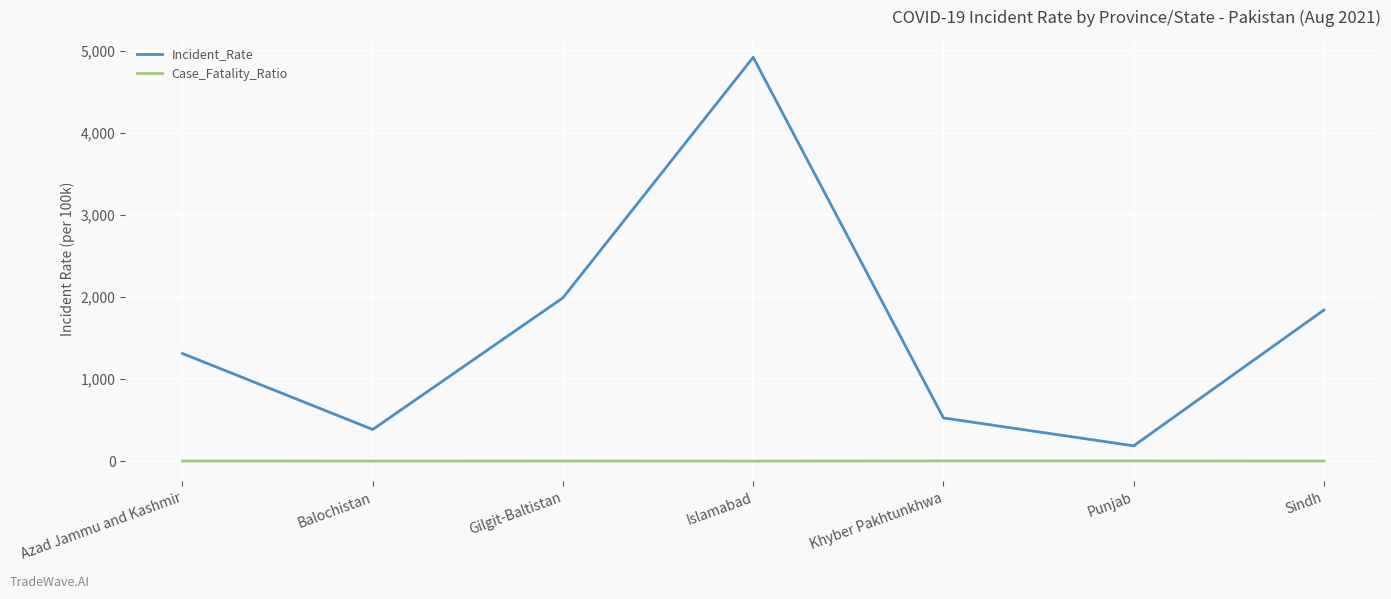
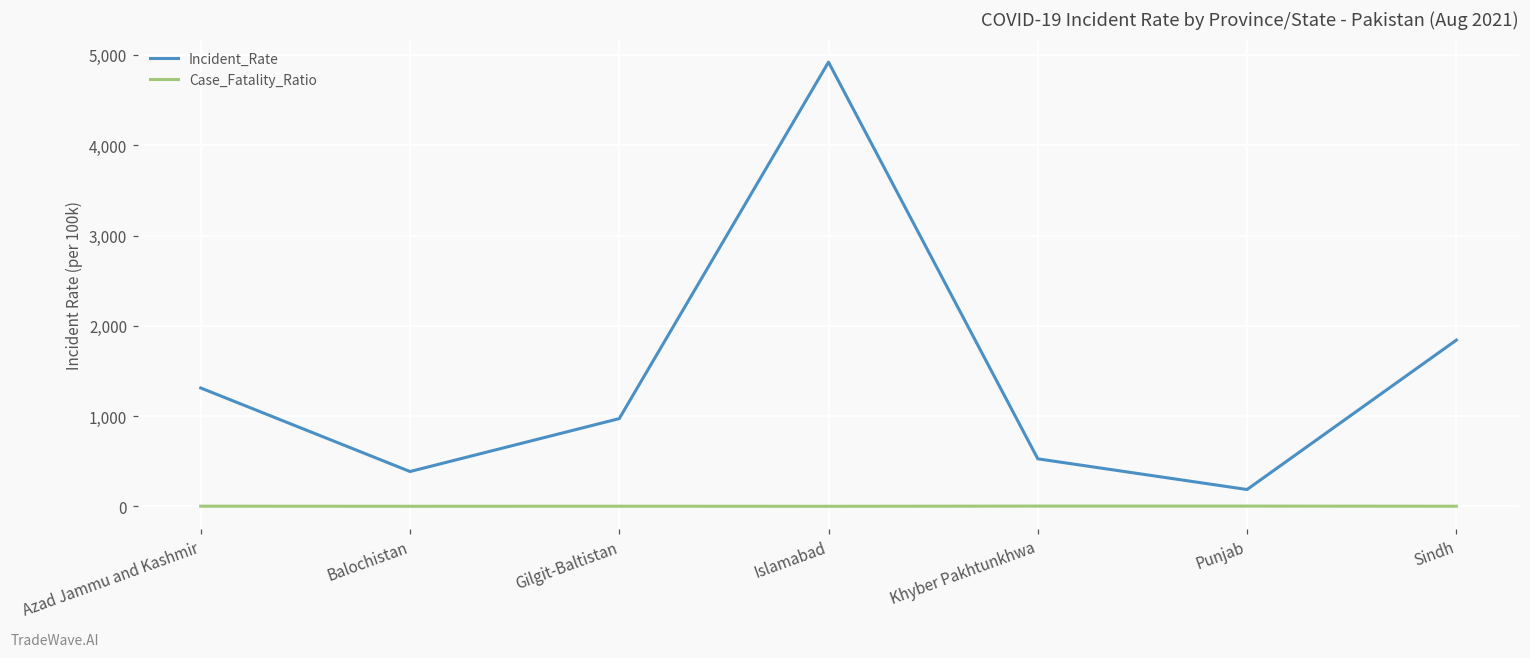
  {
    "Incident_Rate": {
      "Azad Jammu and Kashmir": "1,300",
      "Balochistan": "400",
-     "Gilgit-Baltistan": "2,000",
+     "Gilgit-Baltistan": "1,000",
      "Islamabad": "4,900",
      "Khyber Pakhtunkhwa": "500",
      "Punjab": "200",
      "Sindh": "1,800"
    },
    "Case_Fatality_Ratio": {
      "Azad Jammu and Kashmir": "0",
      "Balochistan": "0",
      "Gilgit-Baltistan": "0",
      "Islamabad": "0",
      "Khyber Pakhtunkhwa": "0",
      "Punjab": "0",
      "Sindh": "0"
    }
  }
